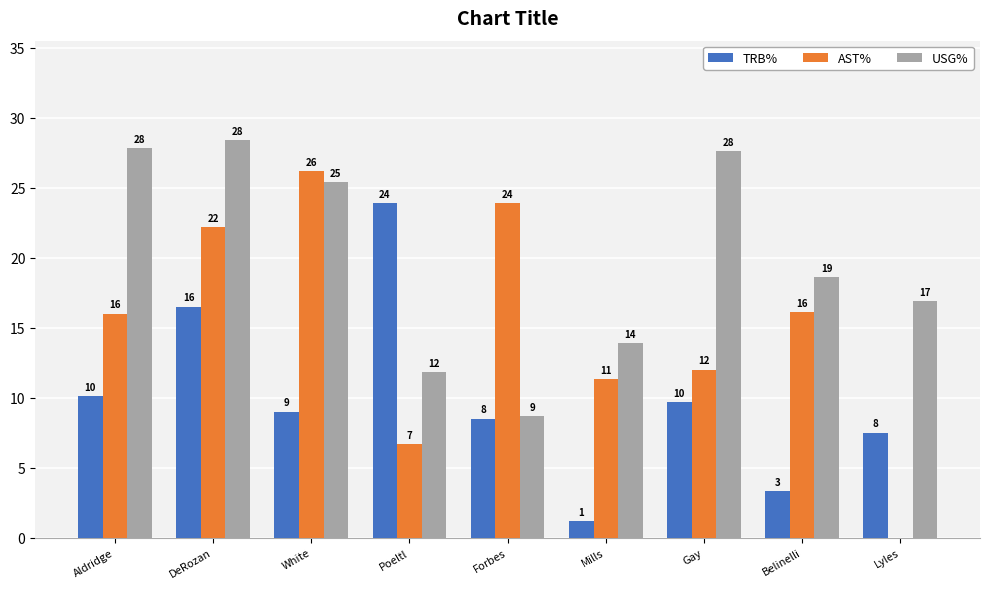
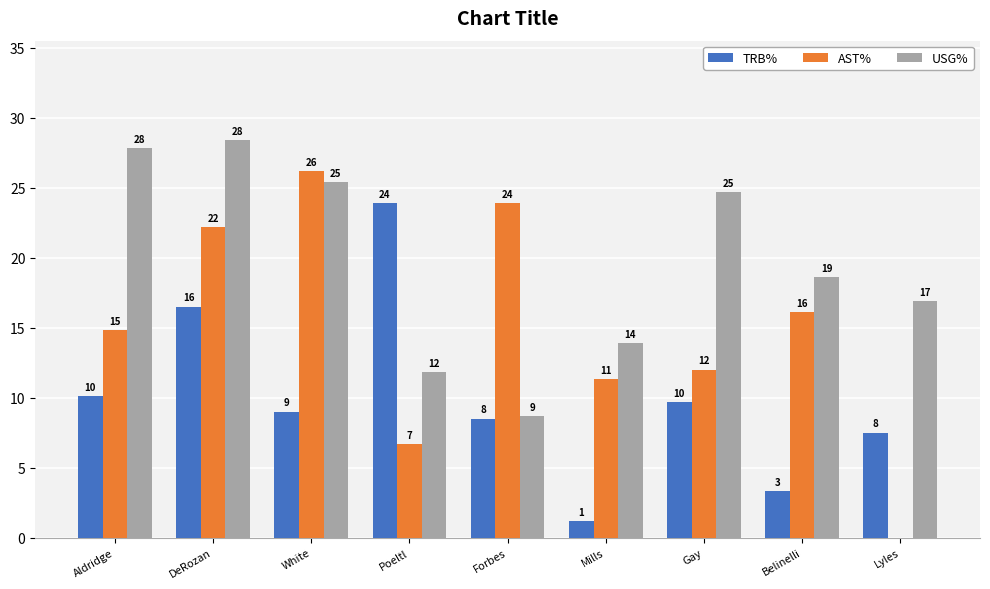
  {
    "TRB%": {
      "Aldridge": 10,
      "DeRozan": 16,
      "White": 9,
      "Poeltl": 24,
      "Forbes": 8,
      "Mills": 1,
      "Gay": 10,
      "Belinelli": 3,
      "Lyles": 8
    },
    "AST%": {
-     "Aldridge": 16,
+     "Aldridge": 15,
      "DeRozan": 22,
      "White": 26,
      "Poeltl": 7,
      "Forbes": 24,
      "Mills": 11,
      "Gay": 12,
      "Belinelli": 16
    },
    "USG%": {
      "Aldridge": 28,
      "DeRozan": 28,
      "White": 25,
      "Poeltl": 12,
      "Forbes": 9,
      "Mills": 14,
-     "Gay": 28,
+     "Gay": 25,
      "Belinelli": 19,
      "Lyles": 17
    }
  }
